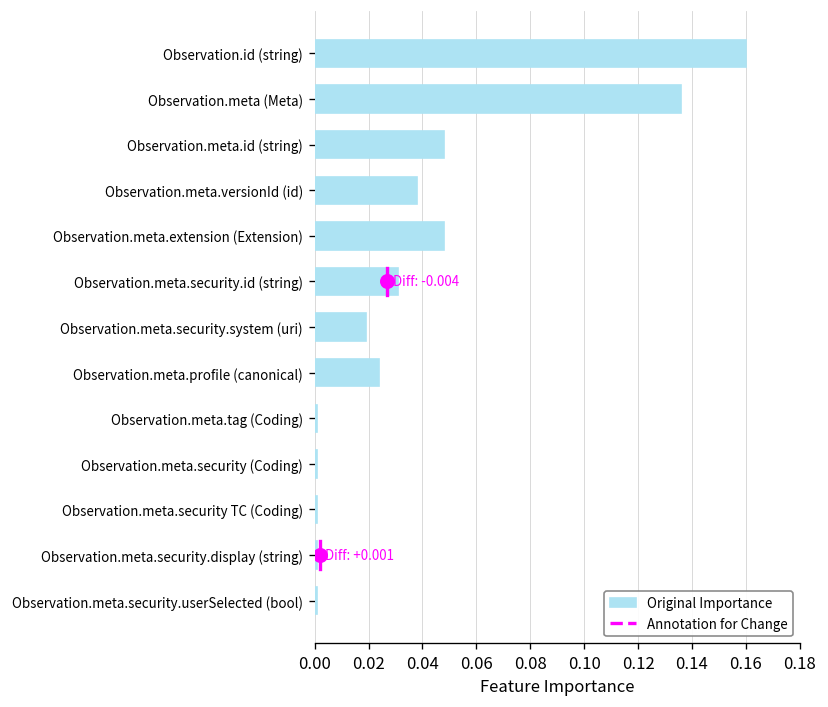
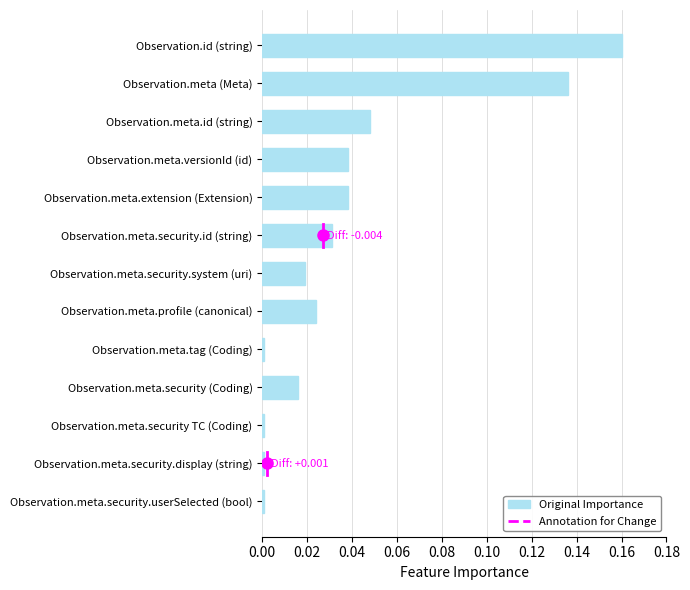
  {
    "Original Importance": {
      "Observation.id (string)": 0.160,
      "Observation.meta (Meta)": 0.136,
      "Observation.meta.id (string)": 0.048,
      "Observation.meta.versionId (id)": 0.038,
-     "Observation.meta.extension (Extension)": 0.048,
+     "Observation.meta.extension (Extension)": 0.038,
      "Observation.meta.security.system (uri)": 0.019,
      "Observation.meta.profile (canonical)": 0.024,
-     "Observation.meta.security (Coding)": 0.001
+     "Observation.meta.security (Coding)": 0.016
    }
  }
